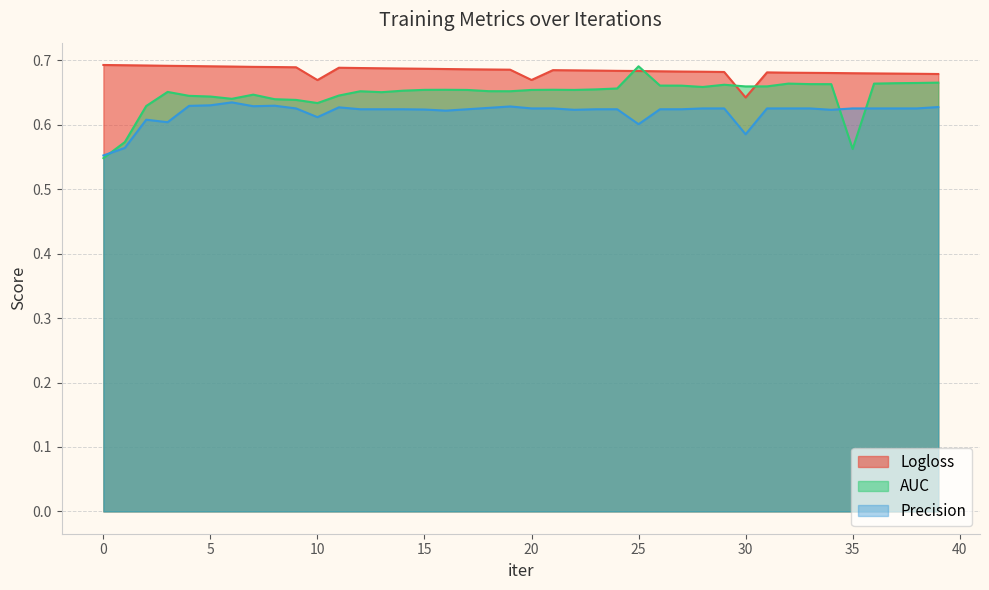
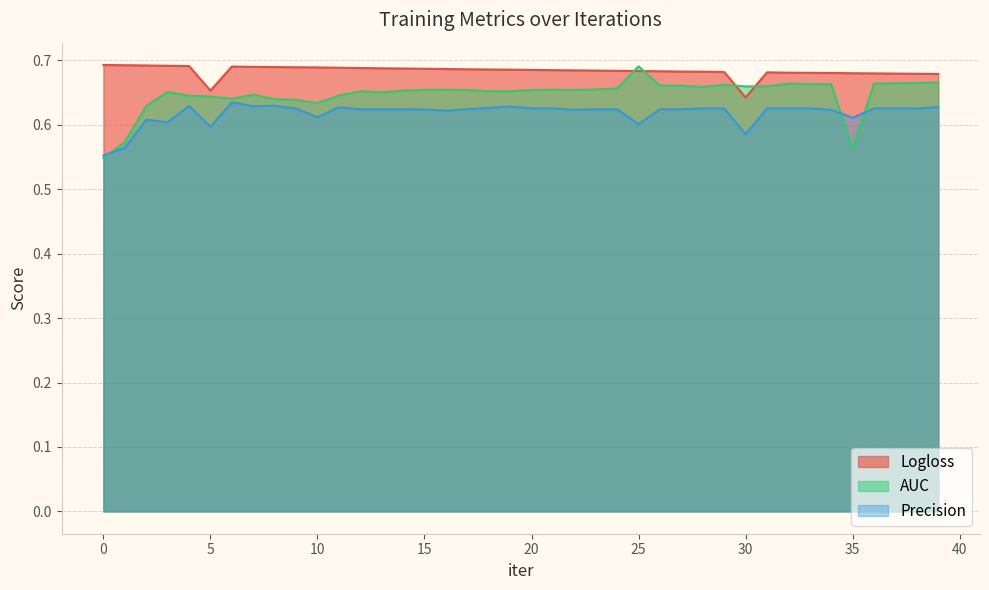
  {
    "Logloss": {
      "0": 0.69,
-     "5": 0.69,
-     "10": 0.67,
+     "5": 0.65,
+     "10": 0.69,
      "15": 0.69,
-     "20": 0.67,
+     "20": 0.69,
      "25": 0.68,
      "30": 0.64,
      "35": 0.68
    },
    "AUC": {
      "0": 0.55,
      "5": 0.64,
      "10": 0.63,
      "15": 0.65,
      "20": 0.65,
      "25": 0.69,
      "30": 0.66,
      "35": 0.56
    },
    "Precision": {
      "0": 0.55,
-     "5": 0.63,
+     "5": 0.60,
      "10": 0.61,
      "15": 0.62,
      "20": 0.63,
      "25": 0.60,
      "30": 0.59,
-     "35": 0.63
+     "35": 0.61
    }
  }
